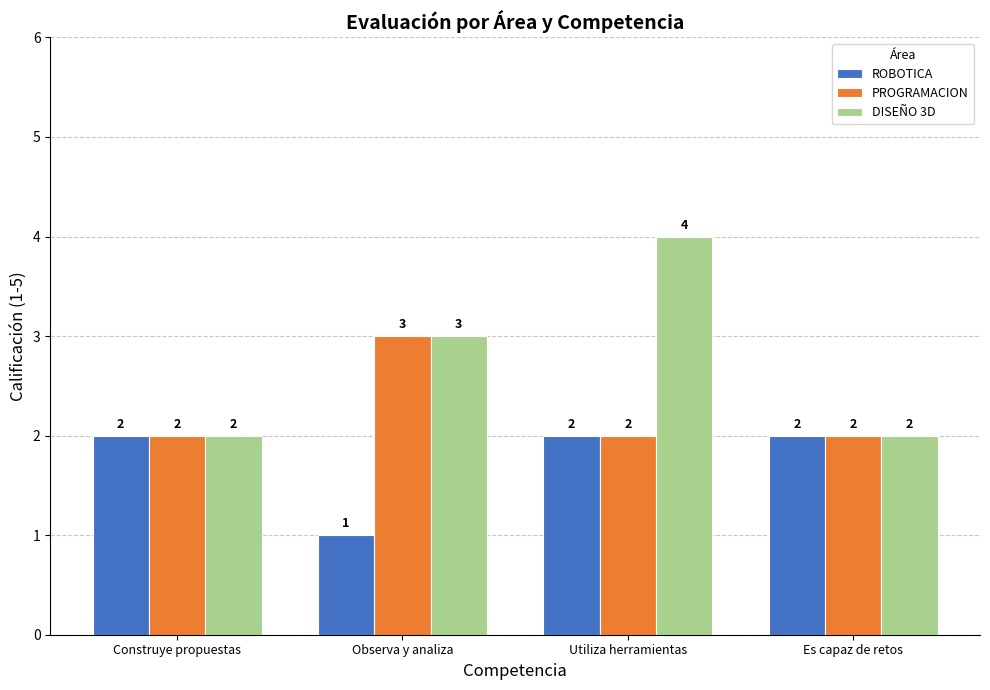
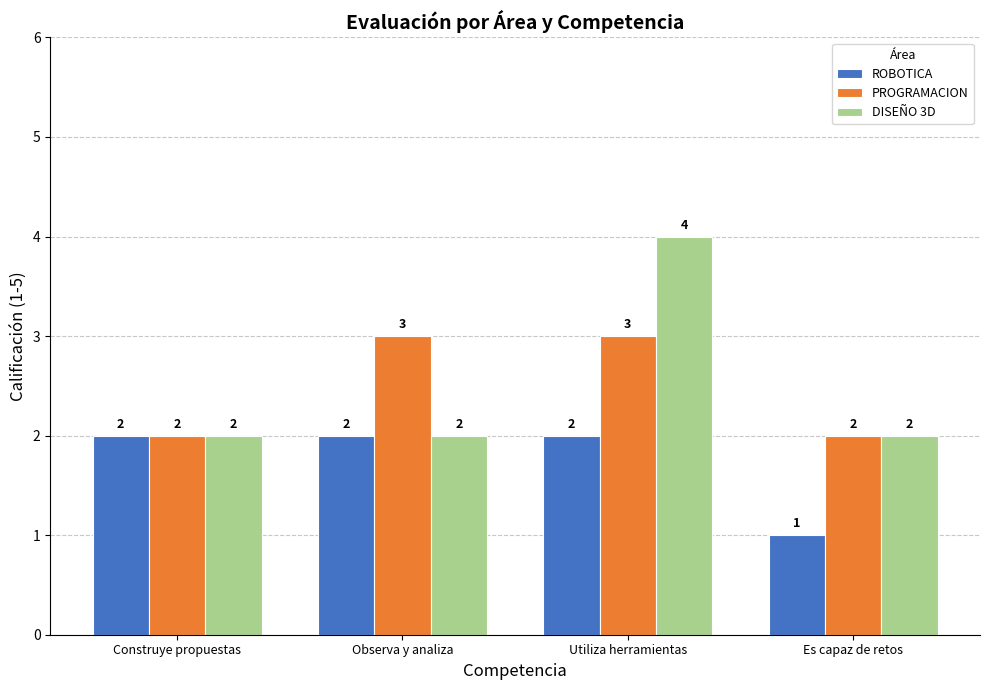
  {
    "ROBOTICA": {
      "Construye propuestas": 2,
-     "Observa y analiza": 1,
+     "Observa y analiza": 2,
      "Utiliza herramientas": 2,
-     "Es capaz de retos": 2
+     "Es capaz de retos": 1
    },
    "PROGRAMACION": {
      "Construye propuestas": 2,
      "Observa y analiza": 3,
-     "Utiliza herramientas": 2,
+     "Utiliza herramientas": 3,
      "Es capaz de retos": 2
    },
    "DISEÑO 3D": {
      "Construye propuestas": 2,
-     "Observa y analiza": 3,
+     "Observa y analiza": 2,
      "Utiliza herramientas": 4,
      "Es capaz de retos": 2
    }
  }
